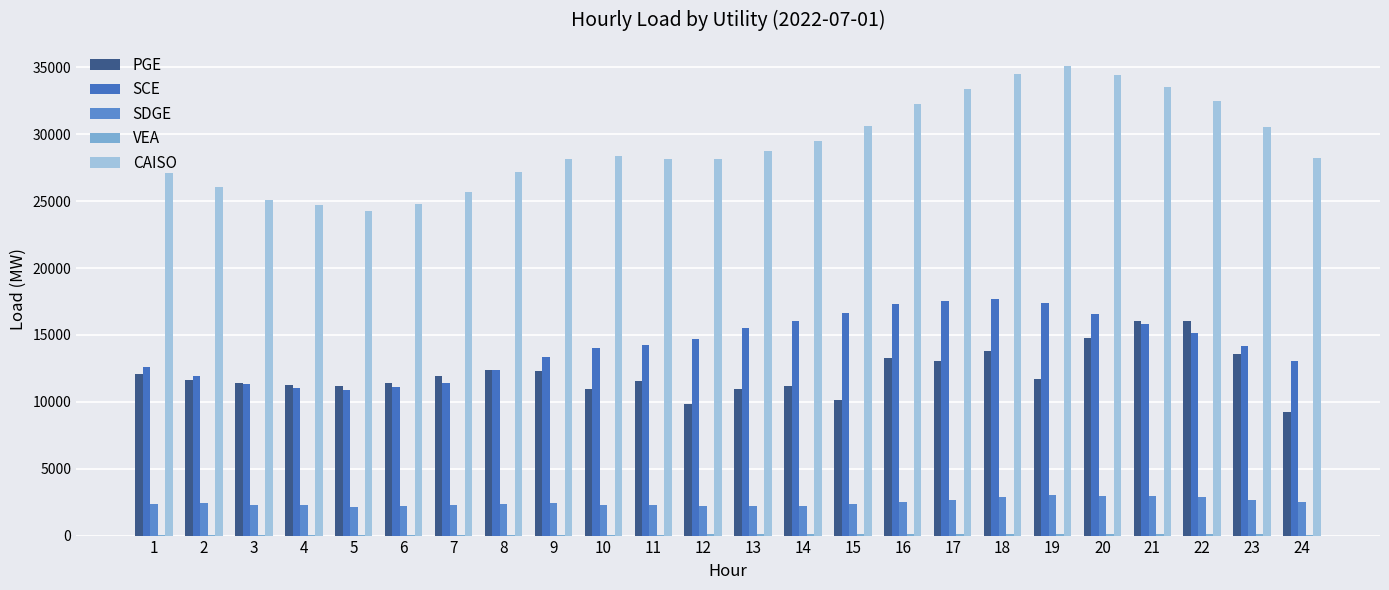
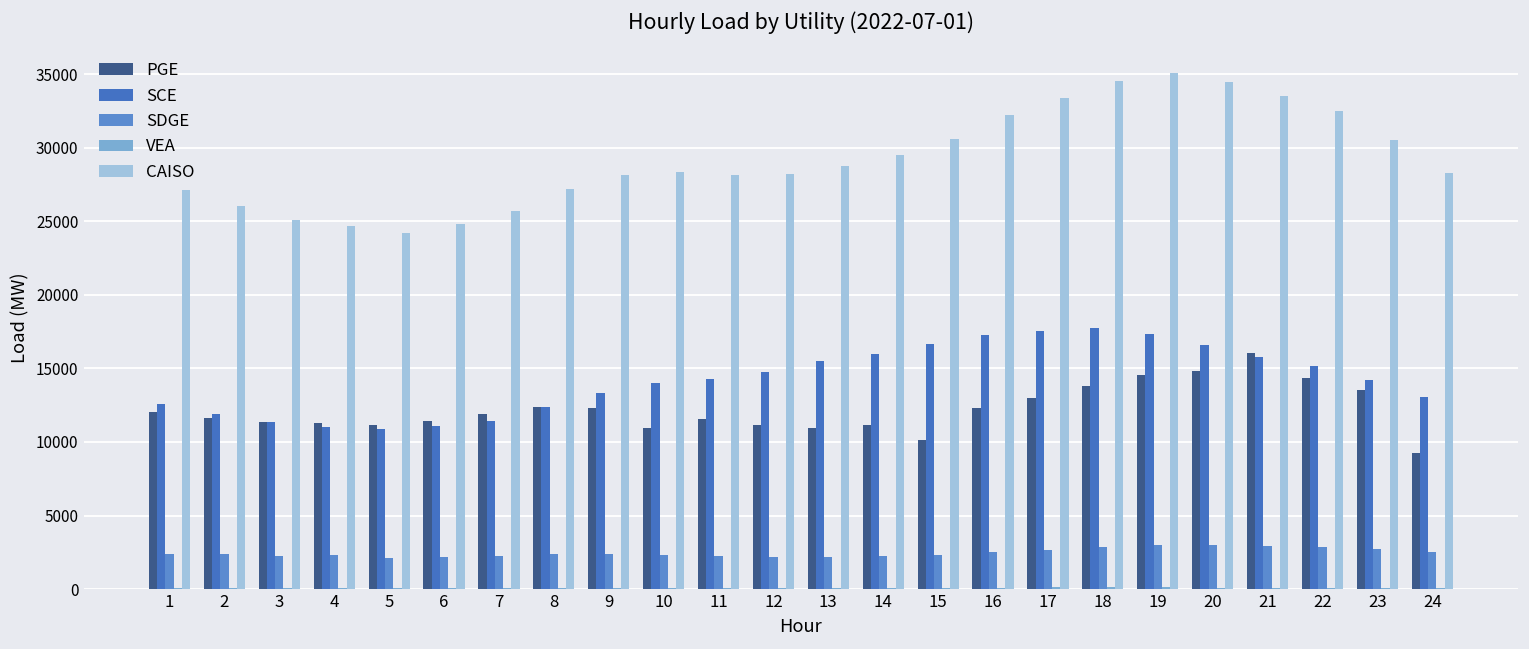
  {
    "PGE": {
      "1": 12100,
      "2": 11600,
      "3": 11400,
      "4": 11300,
      "5": 11200,
      "6": 11400,
      "7": 11900,
      "8": 12400,
      "9": 12300,
      "10": 10900,
      "11": 11500,
-     "12": 9800,
+     "12": 11200,
      "13": 10900,
      "14": 11200,
      "15": 10100,
-     "16": 13300,
+     "16": 12300,
      "17": 13000,
      "18": 13800,
-     "19": 11700,
+     "19": 14600,
      "20": 14800,
      "21": 16000,
-     "22": 16000,
+     "22": 14400,
      "23": 13500,
      "24": 9300
    }
  }
